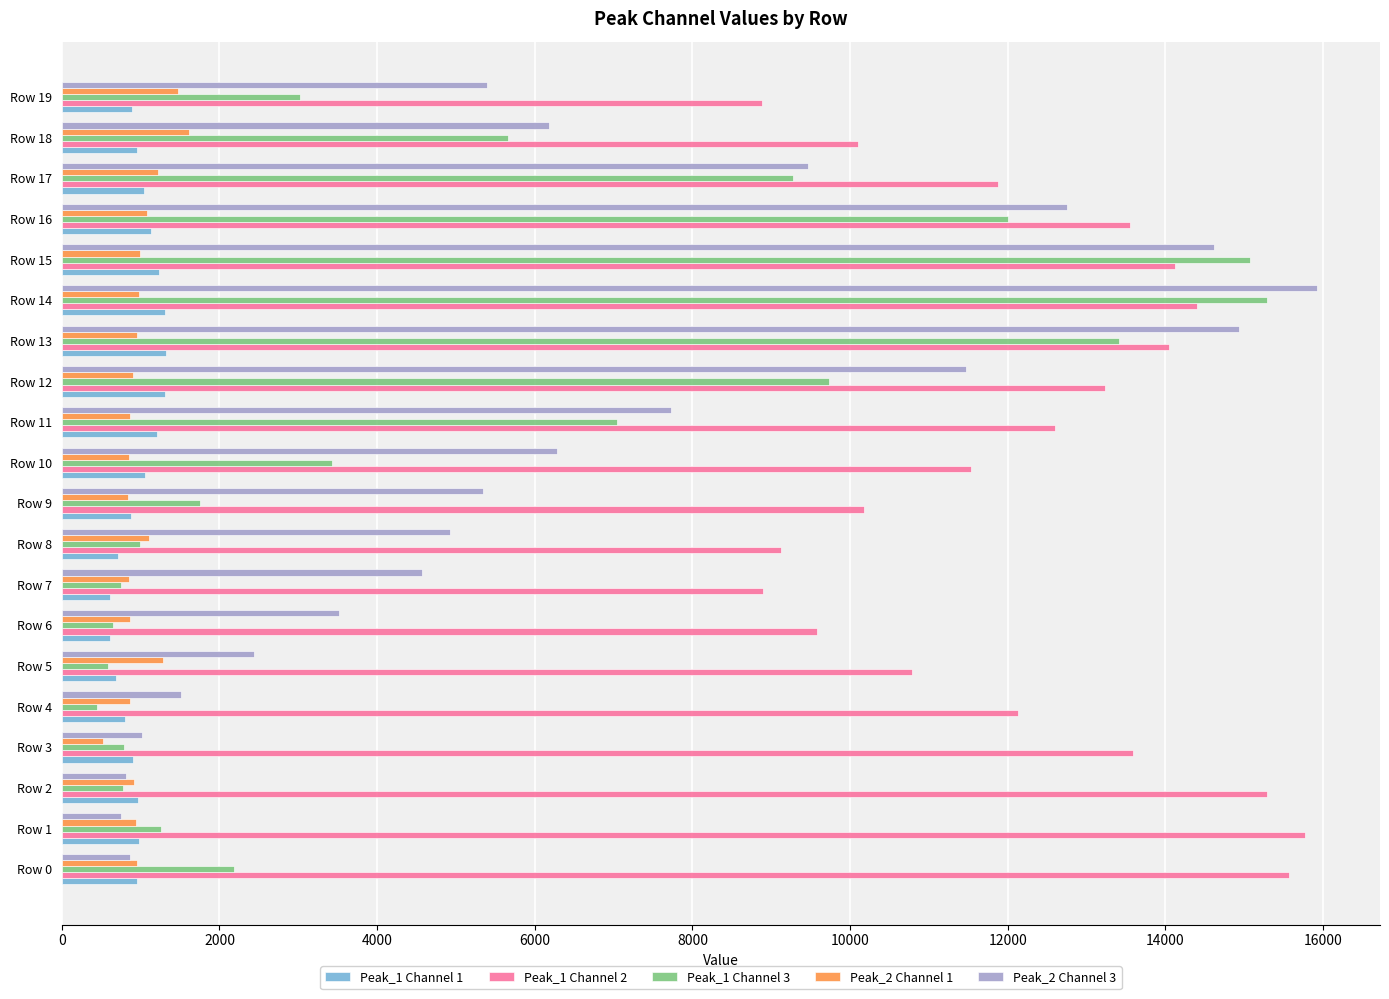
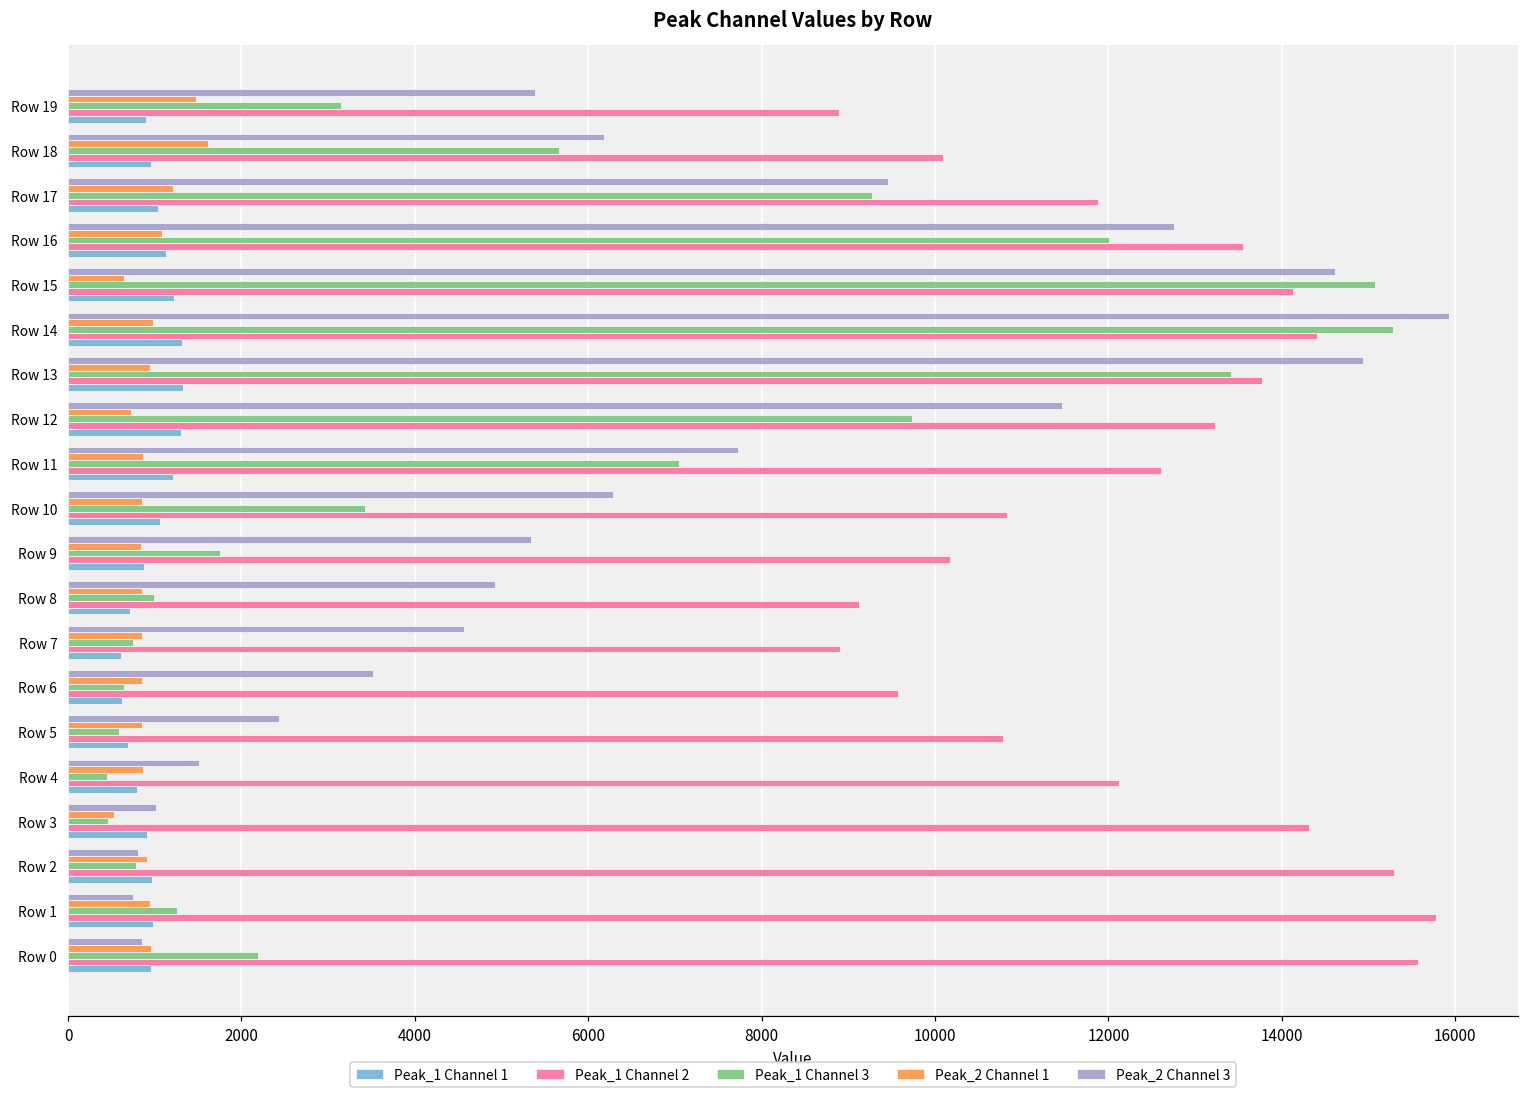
  {
    "Peak_1 Channel 2": {
      "Row 19": 8900,
      "Row 18": 10100,
      "Row 17": 11900,
      "Row 16": 13500,
      "Row 15": 14100,
      "Row 14": 14400,
-     "Row 13": 14000,
+     "Row 13": 13800,
      "Row 12": 13200,
      "Row 11": 12600,
-     "Row 10": 11500,
+     "Row 10": 10800,
      "Row 9": 10200,
      "Row 8": 9100,
      "Row 7": 8900,
      "Row 6": 9600,
      "Row 5": 10800,
      "Row 4": 12100,
-     "Row 3": 13600,
+     "Row 3": 14300,
      "Row 2": 15300,
      "Row 1": 15800,
      "Row 0": 15600
    },
    "Peak_1 Channel 3": {
-     "Row 19": 3000,
+     "Row 19": 3200,
      "Row 18": 5700,
      "Row 17": 9300,
      "Row 16": 12000,
      "Row 15": 15100,
      "Row 14": 15300,
      "Row 13": 13400,
      "Row 12": 9700,
      "Row 11": 7000,
      "Row 10": 3400,
      "Row 9": 1800,
      "Row 8": 1000,
      "Row 7": 800,
      "Row 6": 600,
      "Row 5": 600,
      "Row 4": 400,
-     "Row 3": 800,
+     "Row 3": 500,
      "Row 2": 800,
      "Row 1": 1300,
      "Row 0": 2200
    },
    "Peak_2 Channel 1": {
      "Row 19": 1500,
      "Row 18": 1600,
      "Row 17": 1200,
      "Row 16": 1100,
-     "Row 15": 1000,
+     "Row 15": 600,
      "Row 14": 1000,
      "Row 13": 1000,
-     "Row 12": 900,
+     "Row 12": 700,
      "Row 11": 900,
      "Row 10": 800,
      "Row 9": 800,
-     "Row 8": 1100,
+     "Row 8": 900,
      "Row 7": 900,
      "Row 6": 900,
-     "Row 5": 1300,
+     "Row 5": 800,
      "Row 4": 900,
      "Row 3": 500,
      "Row 2": 900,
      "Row 1": 900,
      "Row 0": 1000
    }
  }
